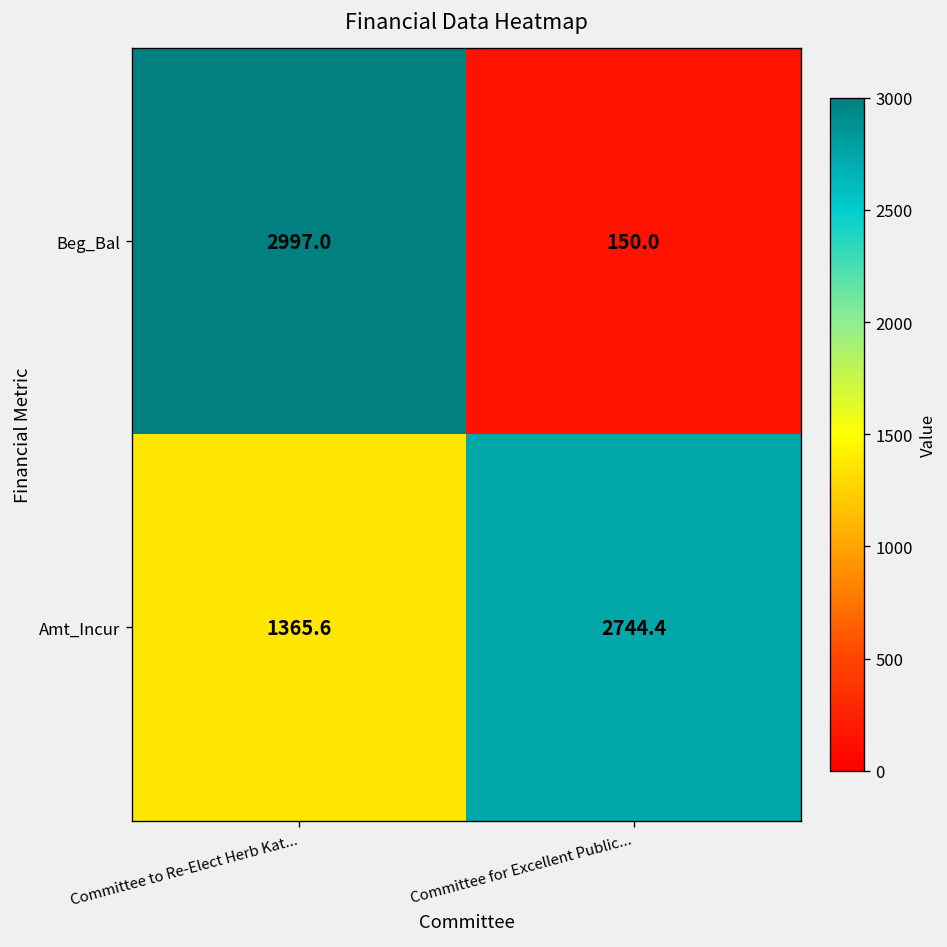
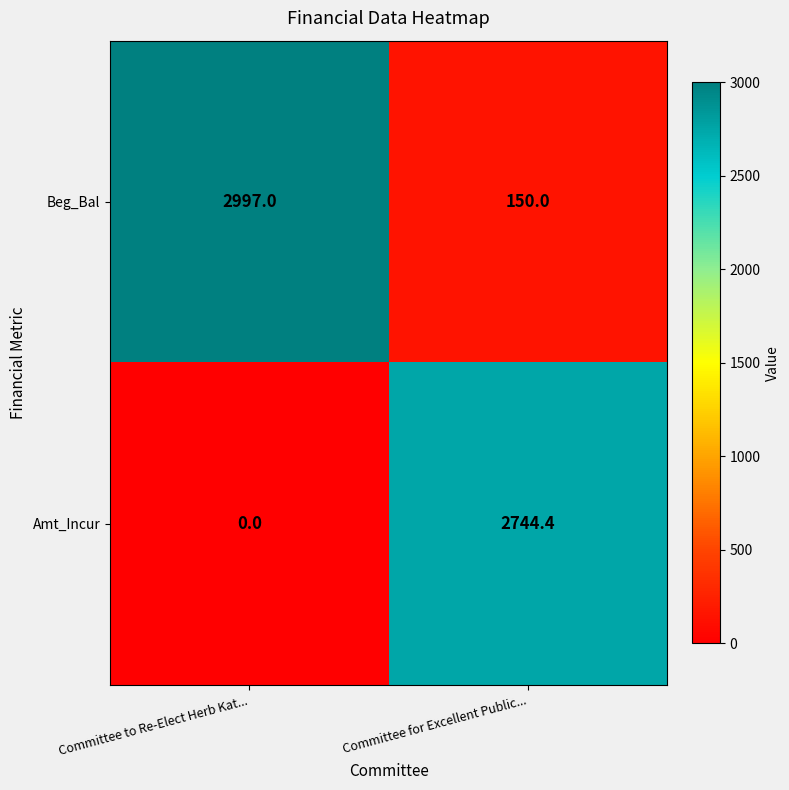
  {
    "Beg_Bal": {
      "Committee to Re-Elect Herb Kat...": 2997.0,
      "Committee for Excellent Public...": 150.0
    },
    "Amt_Incur": {
-     "Committee to Re-Elect Herb Kat...": 1365.6,
+     "Committee to Re-Elect Herb Kat...": 0.0,
      "Committee for Excellent Public...": 2744.4
    }
  }
